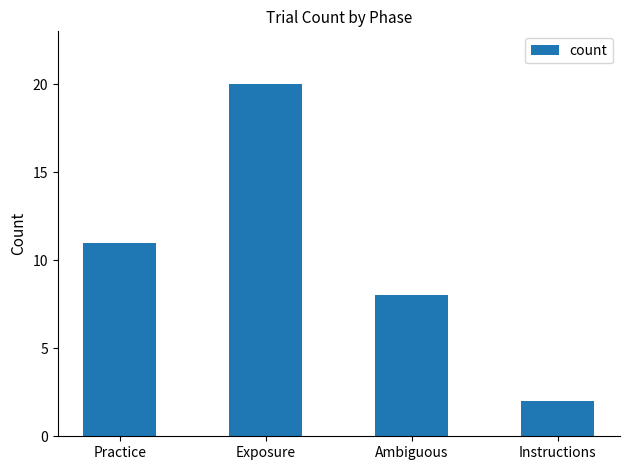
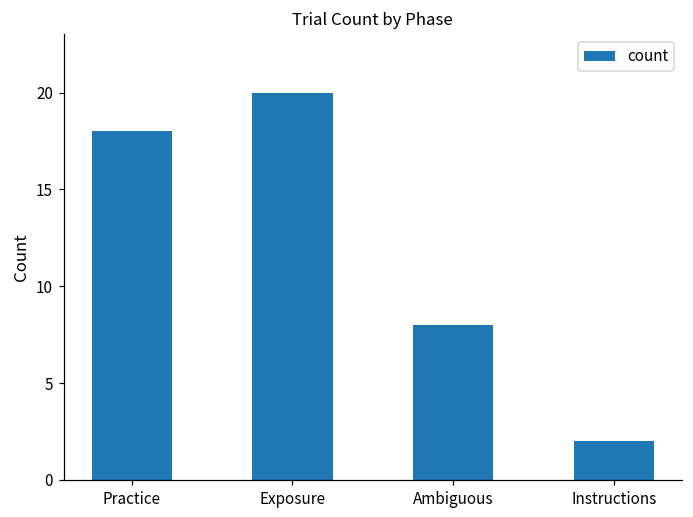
  {
-   "Practice": 11,
+   "Practice": 18,
    "Exposure": 20,
    "Ambiguous": 8,
    "Instructions": 2
  }
